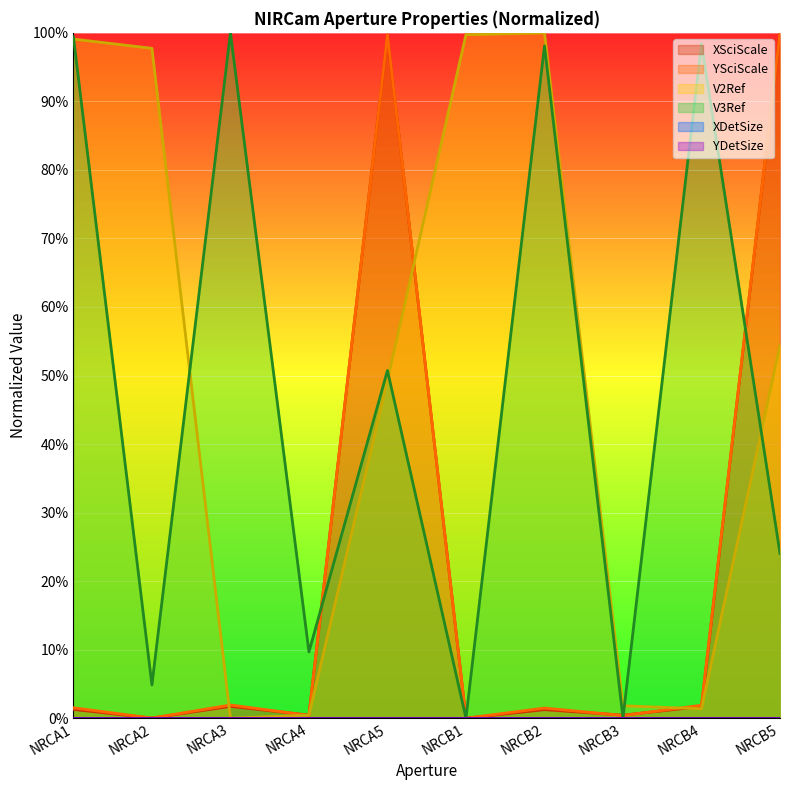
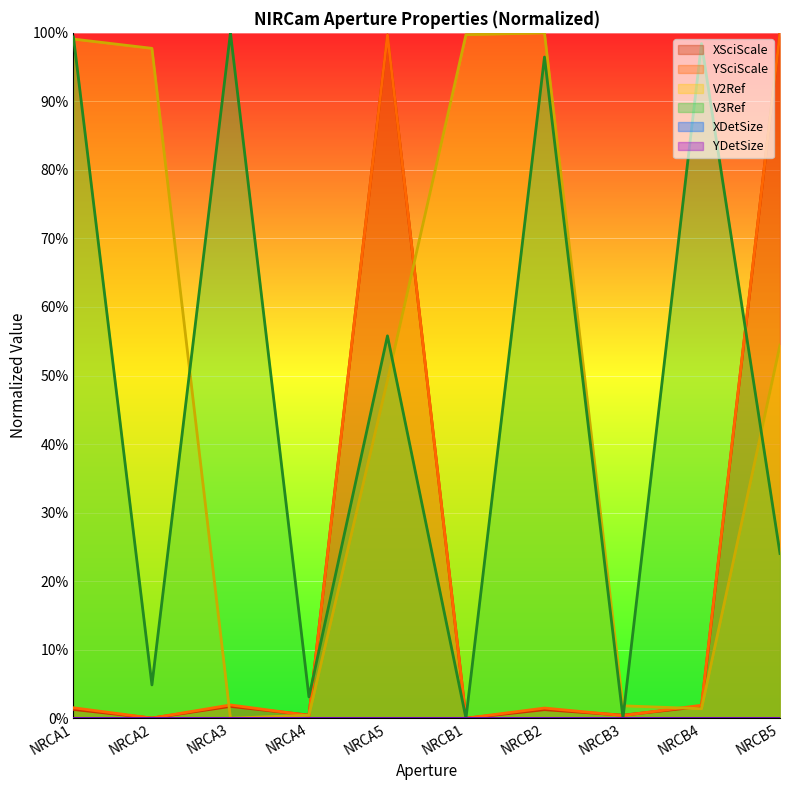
  {
    "V3Ref": {
      "NRCA2": "5%",
      "NRCA3": "100%",
-     "NRCA4": "10%",
-     "NRCA5": "51%",
-     "NRCB2": "98%",
+     "NRCA4": "3%",
+     "NRCA5": "56%",
+     "NRCB2": "96%",
      "NRCB5": "24%"
    },
    "YDetSize": {
      "NRCA1": "0%",
      "NRCA4": "0%",
      "NRCA5": "0%",
      "NRCB2": "0%",
      "NRCB4": "0%",
      "NRCB5": "0%"
    }
  }
